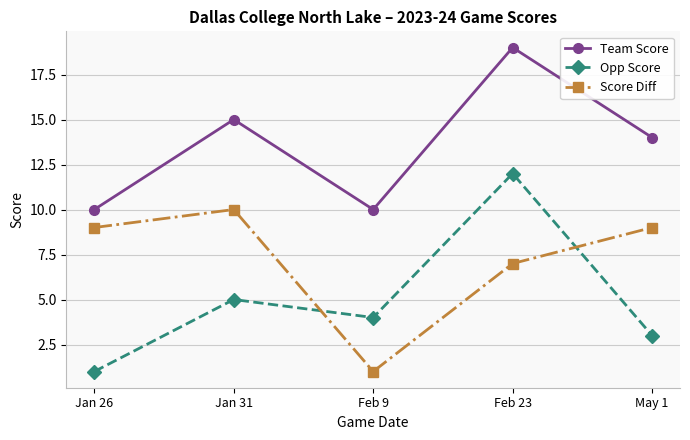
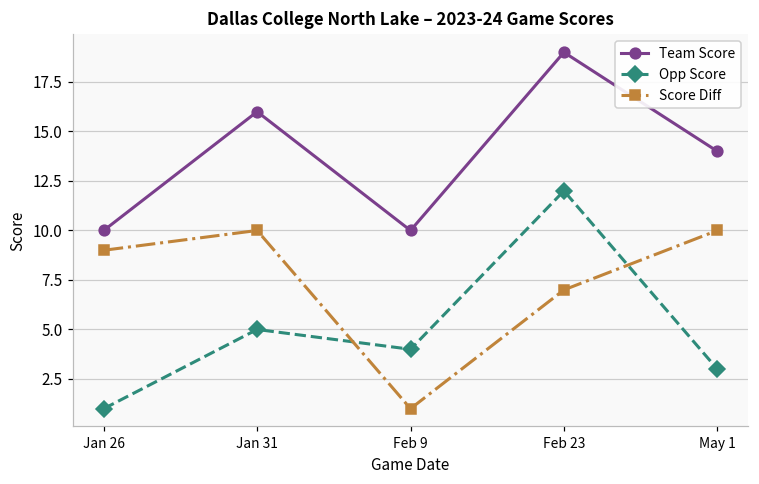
  {
    "Team Score": {
      "Jan 26": 10,
-     "Jan 31": 15,
+     "Jan 31": 16,
      "Feb 9": 10,
      "Feb 23": 19,
      "May 1": 14
    },
    "Opp Score": {
      "Jan 26": 1,
      "Jan 31": 5,
      "Feb 9": 4,
      "Feb 23": 12,
      "May 1": 3
    },
    "Score Diff": {
      "Jan 26": 9,
      "Jan 31": 10,
      "Feb 9": 1,
      "Feb 23": 7,
-     "May 1": 9
+     "May 1": 10
    }
  }
